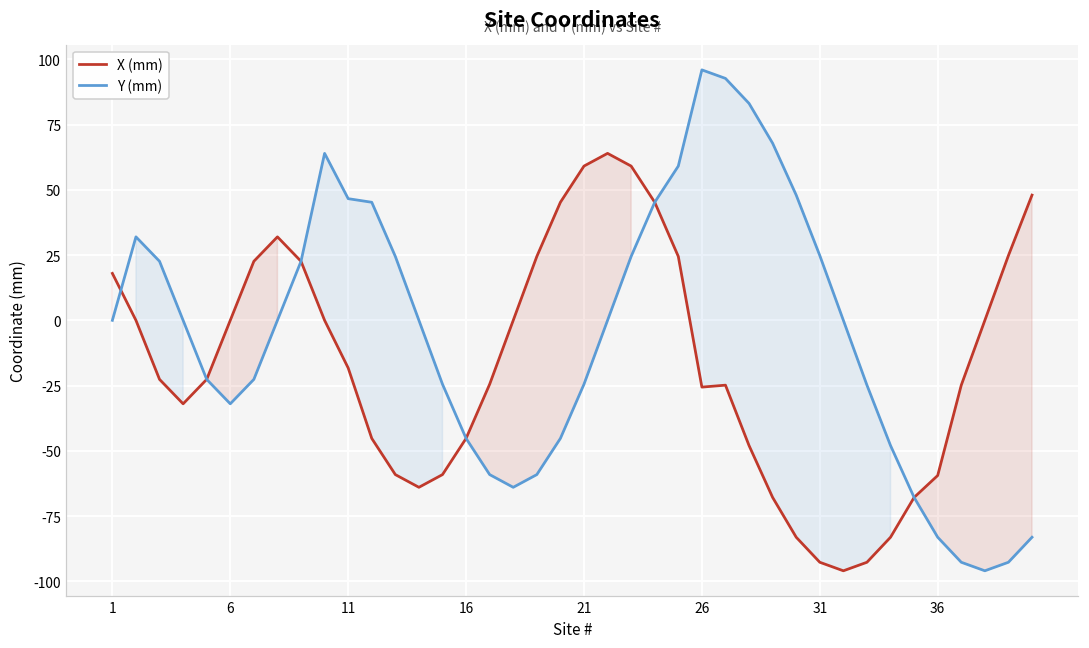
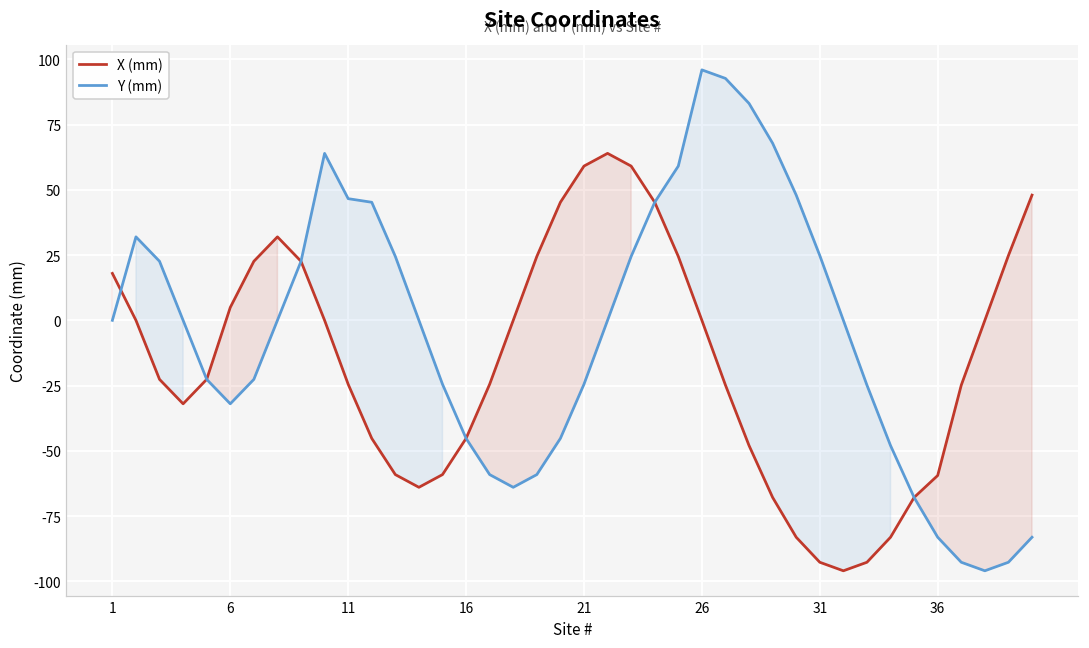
  {
    "X (mm)": {
      "1": 18,
-     "6": 0,
-     "11": -18,
+     "6": 5,
+     "11": -24,
      "21": 59,
-     "26": -26,
+     "26": 0,
      "31": -93,
      "36": -59
    },
    "Y (mm)": {
      "1": 0,
      "6": -32,
      "11": 47,
      "21": -24,
      "26": 96,
      "31": 25,
      "36": -83
    }
  }
